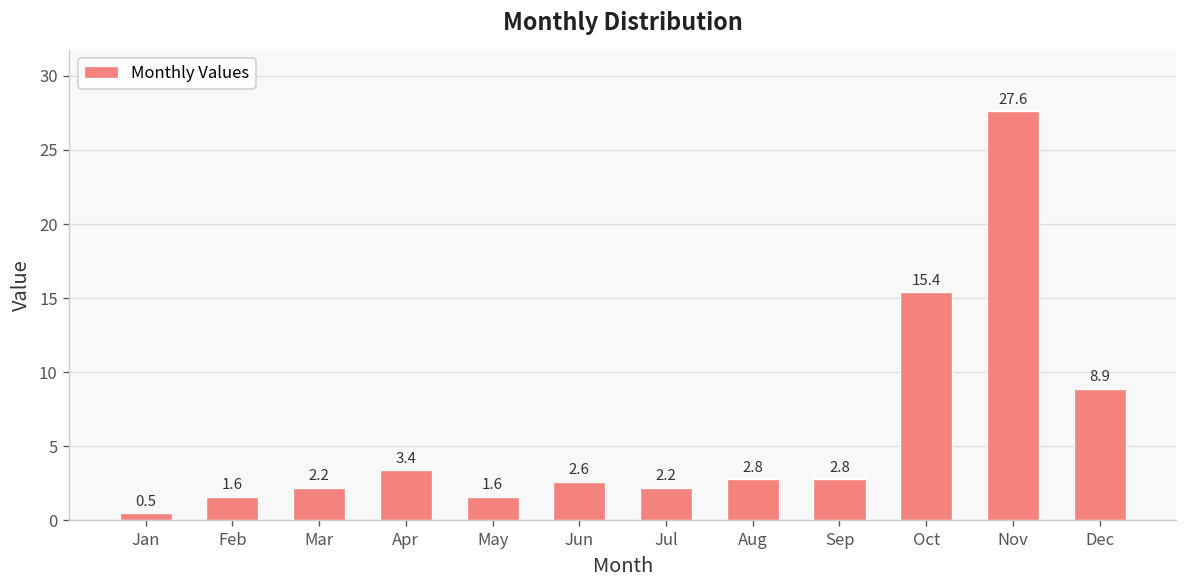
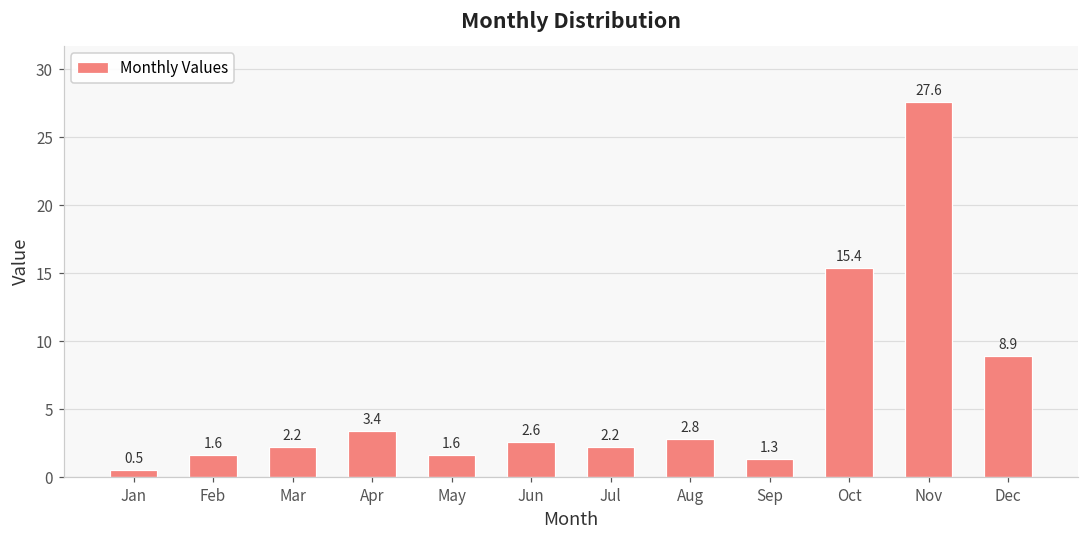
  {
    "Jan": 0.5,
    "Feb": 1.6,
    "Mar": 2.2,
    "Apr": 3.4,
    "May": 1.6,
    "Jun": 2.6,
    "Jul": 2.2,
    "Aug": 2.8,
-   "Sep": 2.8,
+   "Sep": 1.3,
    "Oct": 15.4,
    "Nov": 27.6,
    "Dec": 8.9
  }
